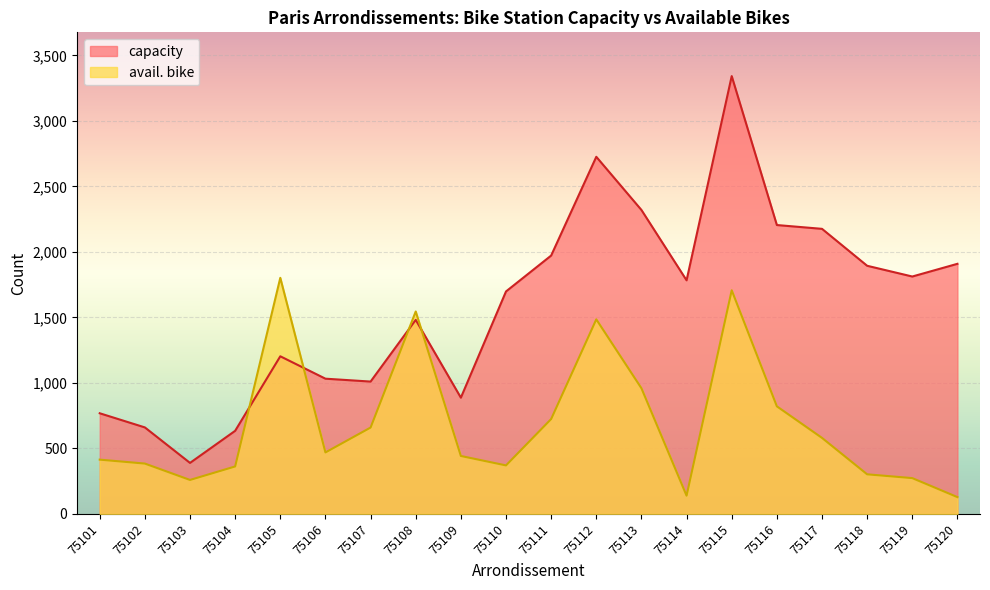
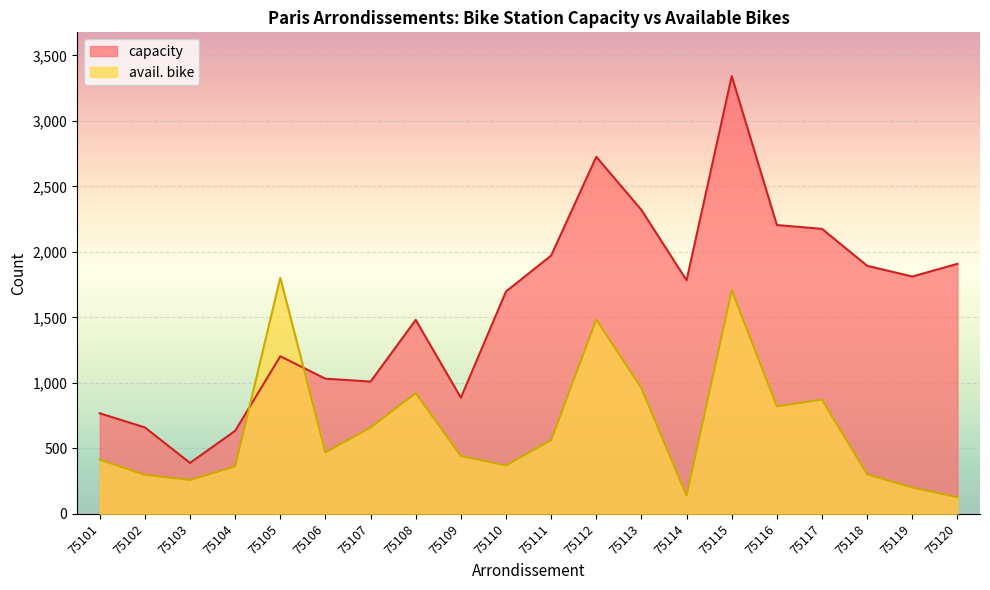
  {
    "capacity": {
      "75101": "770",
      "75102": "660",
      "75103": "390",
      "75104": "630",
      "75105": "1,200",
      "75106": "1,030",
      "75107": "1,010",
      "75108": "1,480",
      "75109": "890",
      "75110": "1,700",
      "75111": "1,970",
      "75112": "2,730",
      "75113": "2,320",
      "75114": "1,780",
      "75115": "3,340",
      "75116": "2,210",
      "75117": "2,180",
      "75118": "1,890",
      "75119": "1,810",
      "75120": "1,910"
    },
    "avail. bike": {
      "75101": "410",
-     "75102": "380",
+     "75102": "300",
      "75103": "260",
      "75104": "360",
      "75105": "1,800",
      "75106": "470",
      "75107": "660",
-     "75108": "1,550",
+     "75108": "920",
      "75109": "440",
      "75110": "370",
-     "75111": "720",
+     "75111": "560",
      "75112": "1,490",
      "75113": "960",
      "75114": "140",
      "75115": "1,710",
      "75116": "820",
-     "75117": "580",
+     "75117": "870",
      "75118": "300",
-     "75119": "270",
+     "75119": "200",
      "75120": "130"
    }
  }
